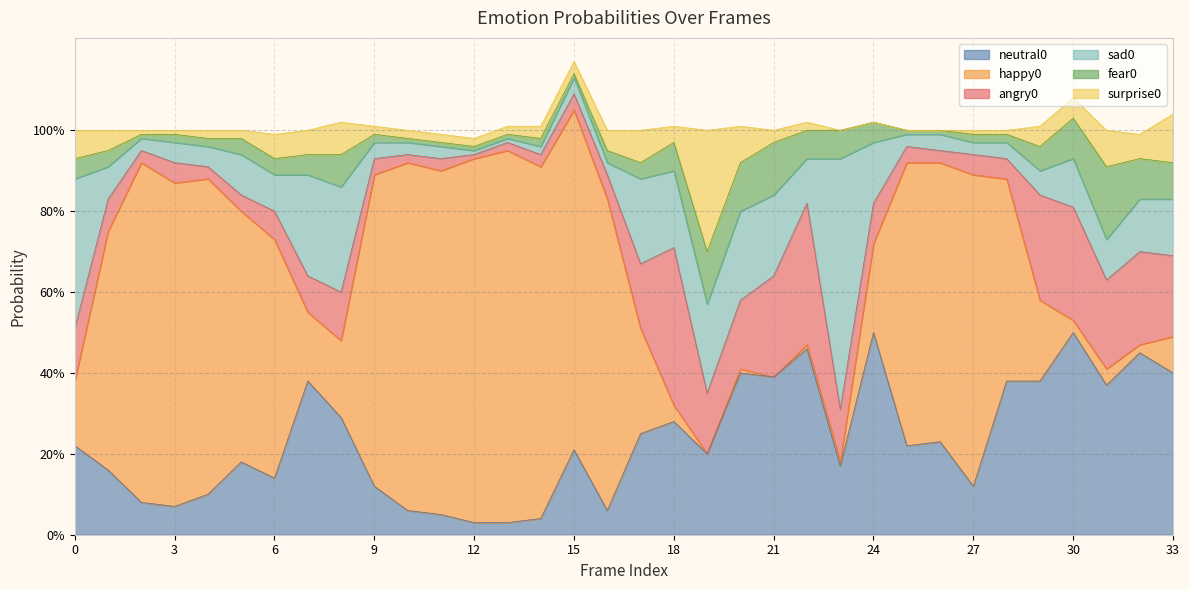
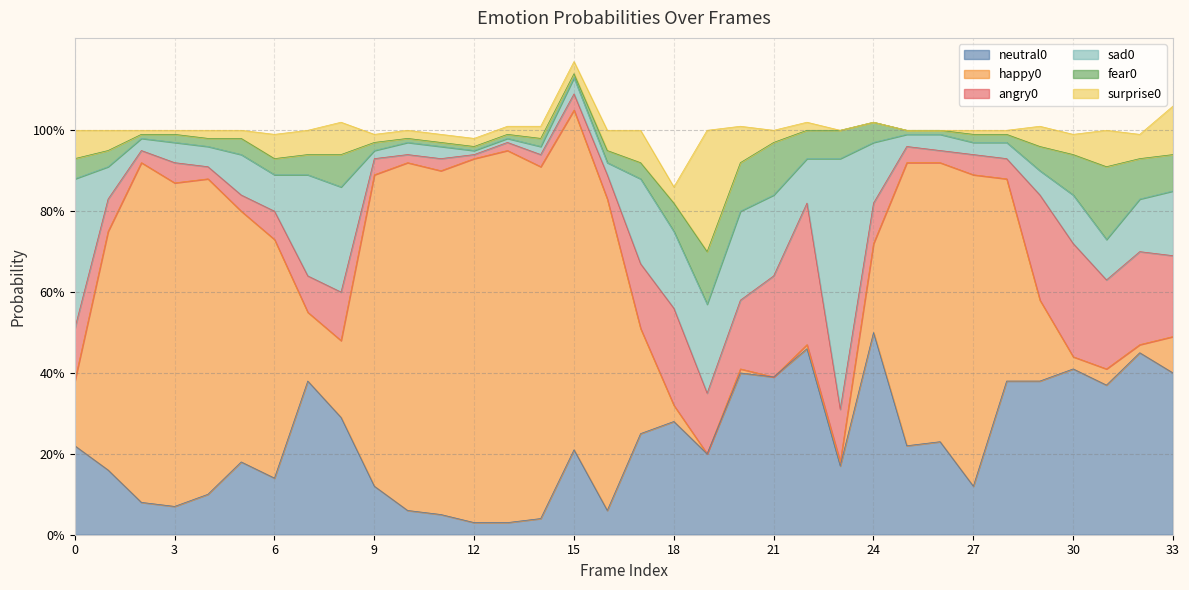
  {
    "neutral0": {
      "0": "22%",
      "3": "7%",
      "6": "14%",
      "9": "12%",
      "12": "3%",
      "15": "21%",
      "18": "28%",
      "24": "50%",
      "27": "12%",
-     "30": "50%",
+     "30": "41%",
      "33": "40%"
    },
    "angry0": {
      "0": "13%",
      "3": "5%",
      "6": "7%",
      "9": "4%",
      "12": "1%",
      "15": "4%",
-     "18": "39%",
+     "18": "24%",
      "21": "25%",
      "24": "10%",
      "27": "5%",
      "30": "28%",
      "33": "20%"
    },
    "sad0": {
      "0": "37%",
      "3": "5%",
      "6": "9%",
-     "9": "4%",
+     "9": "2%",
      "12": "1%",
      "15": "4%",
      "18": "19%",
      "21": "20%",
      "24": "15%",
      "27": "3%",
      "30": "12%",
-     "33": "14%"
+     "33": "16%"
    },
    "fear0": {
      "0": "5%",
      "3": "2%",
      "6": "4%",
      "9": "2%",
      "12": "1%",
      "15": "1%",
      "18": "7%",
      "21": "13%",
      "27": "2%",
      "30": "10%",
      "33": "9%"
    }
  }
